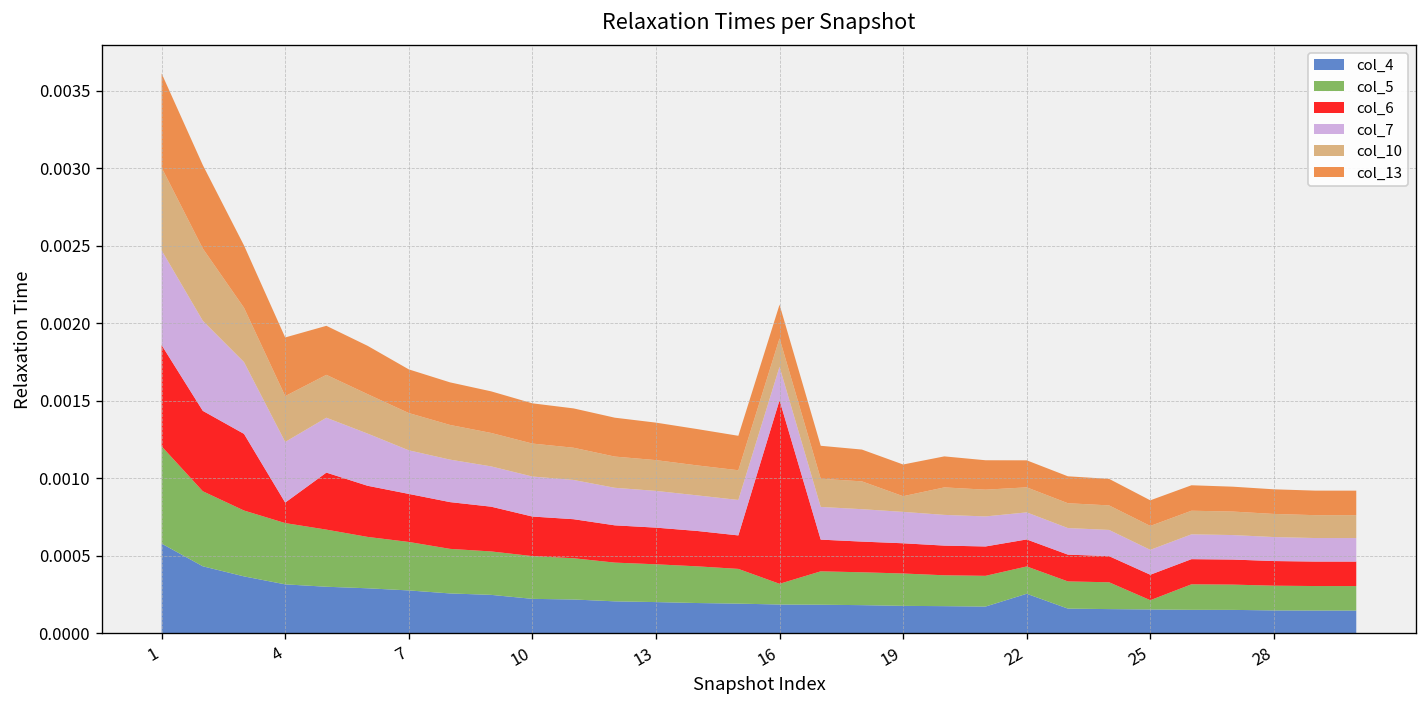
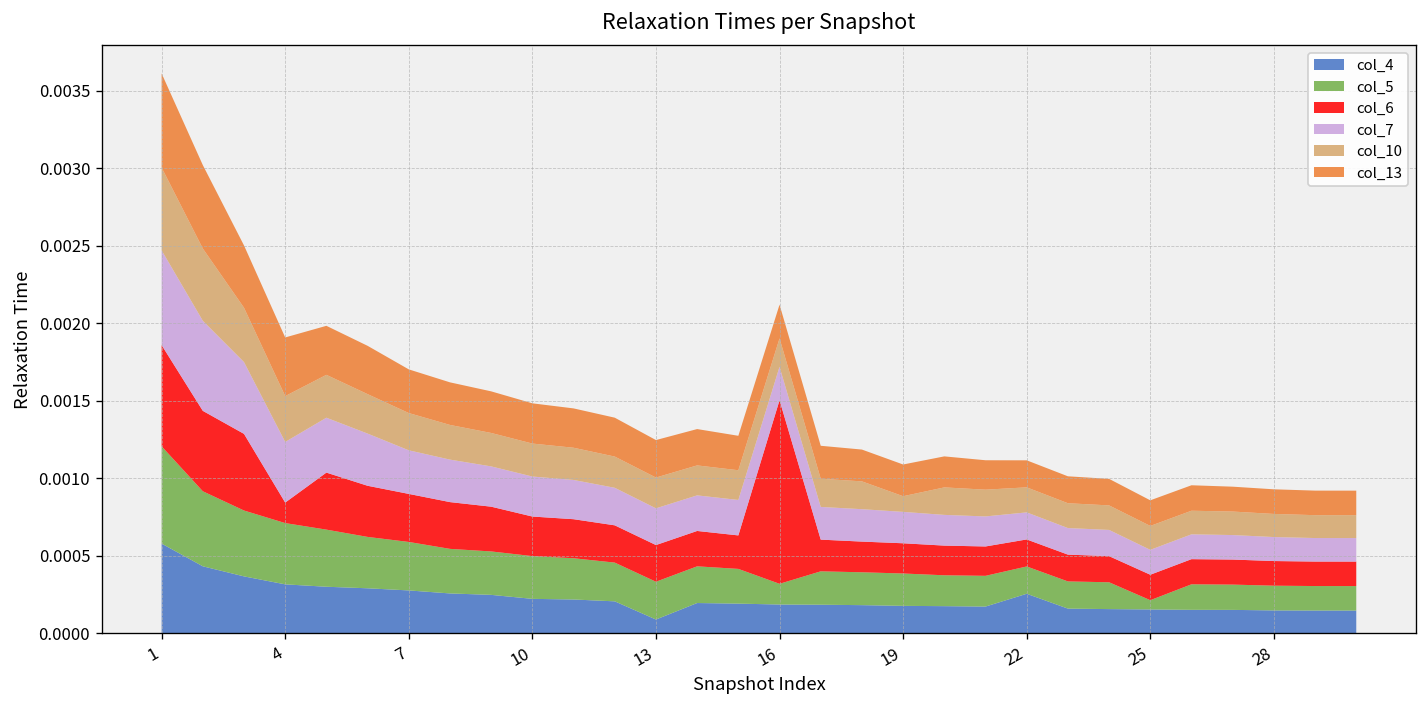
  {
    "col_4": {
      "1": 0.00058,
      "4": 0.00032,
      "7": 0.00028,
      "10": 0.00022,
-     "13": 0.00020,
+     "13": 0.00009,
      "16": 0.00019,
      "19": 0.00018,
      "22": 0.00026,
      "25": 0.00015,
      "28": 0.00015
    },
    "col_5": {
      "1": 0.00063,
      "4": 0.00040,
      "7": 0.00031,
      "10": 0.00028,
      "13": 0.00024,
      "16": 0.00013,
      "19": 0.00021,
      "22": 0.00018,
      "25": 0.00006,
      "28": 0.00016
    },
    "col_6": {
      "1": 0.00065,
      "4": 0.00013,
      "7": 0.00031,
      "10": 0.00026,
      "13": 0.00024,
      "16": 0.00118,
      "19": 0.00020,
      "22": 0.00017,
      "25": 0.00016,
      "28": 0.00016
    },
    "col_7": {
      "1": 0.00061,
      "4": 0.00039,
      "7": 0.00028,
      "10": 0.00026,
      "13": 0.00024,
      "16": 0.00022,
      "19": 0.00020,
      "22": 0.00017,
      "25": 0.00016,
      "28": 0.00015
    },
    "col_10": {
      "1": 0.00053,
      "4": 0.00030,
      "7": 0.00024,
      "10": 0.00021,
      "13": 0.00020,
      "16": 0.00018,
      "19": 0.00010,
      "22": 0.00016,
      "25": 0.00015,
      "28": 0.00015
    },
    "col_13": {
      "1": 0.00061,
      "4": 0.00038,
      "7": 0.00028,
      "10": 0.00026,
      "13": 0.00024,
      "16": 0.00022,
      "19": 0.00020,
      "22": 0.00017,
      "25": 0.00017,
      "28": 0.00016
    }
  }
